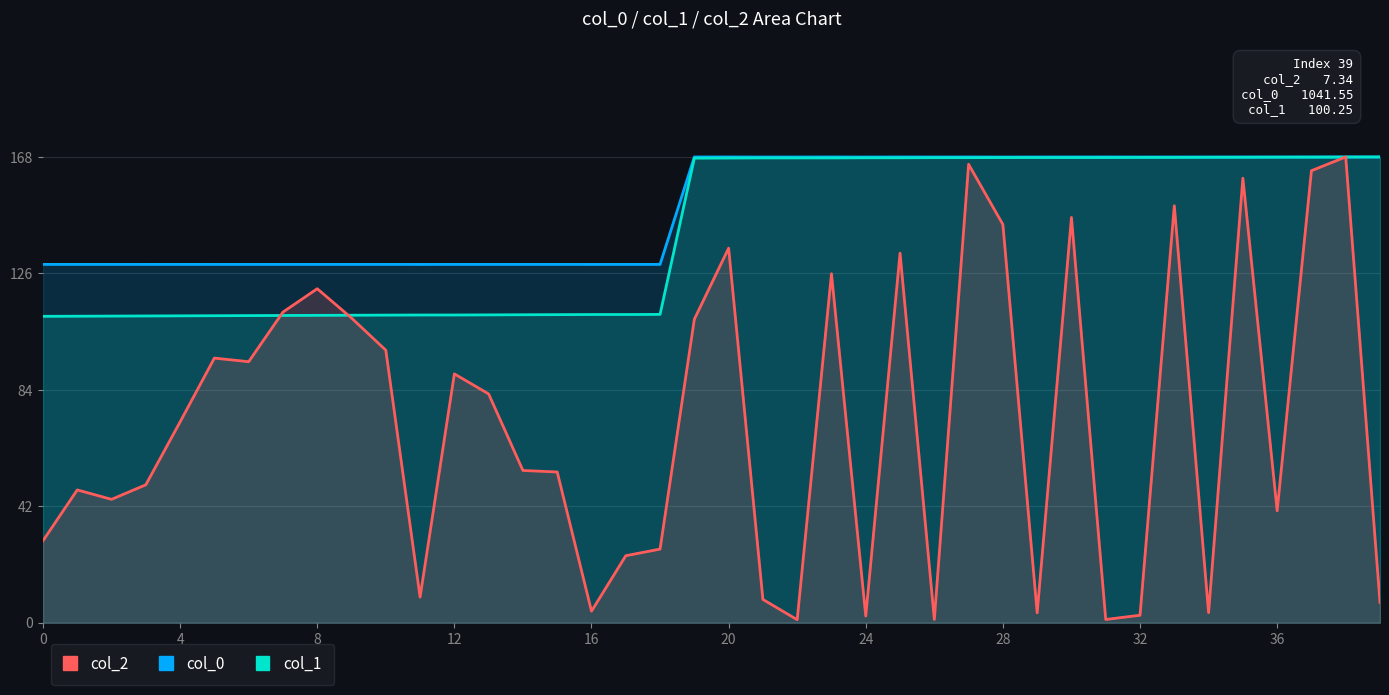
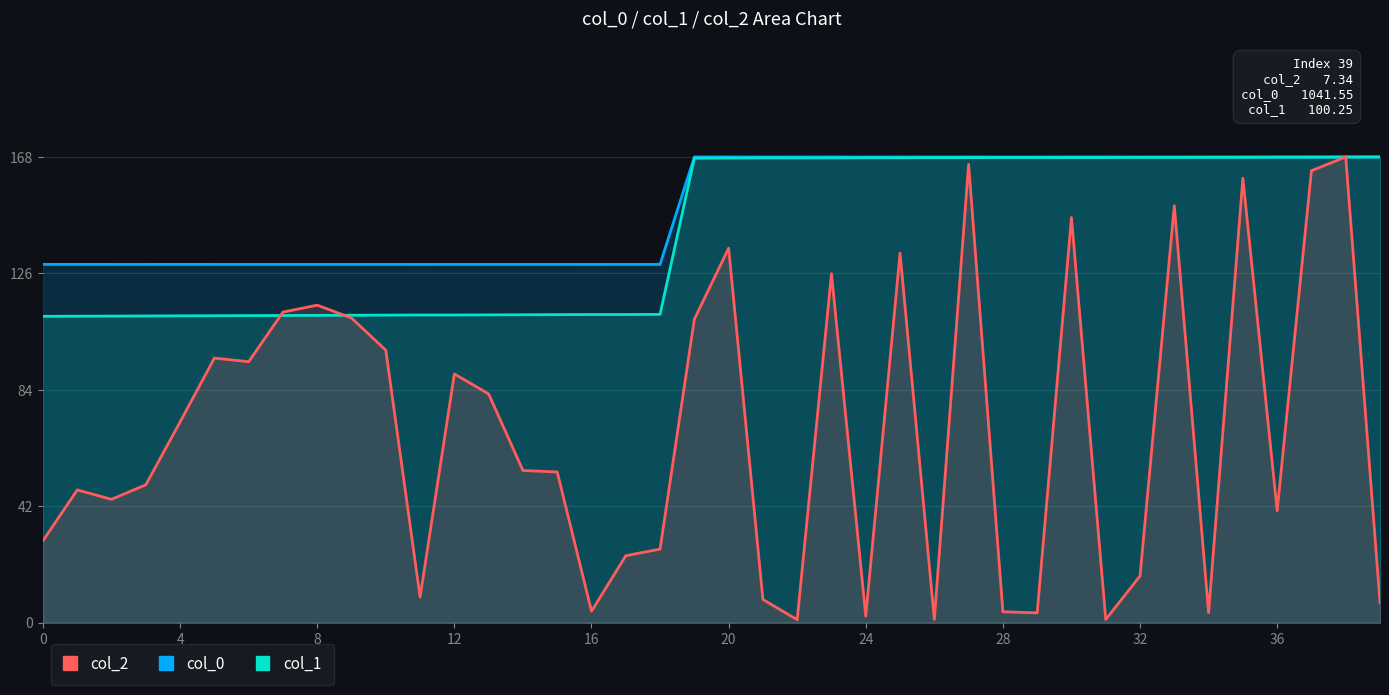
  {
    "col_2": {
      "0": 30,
      "4": 73,
-     "8": 121,
+     "8": 115,
      "12": 90,
      "16": 4,
      "20": 135,
      "24": 2,
-     "28": 144,
-     "32": 3,
+     "28": 4,
+     "32": 17,
      "36": 40
    }
  }
